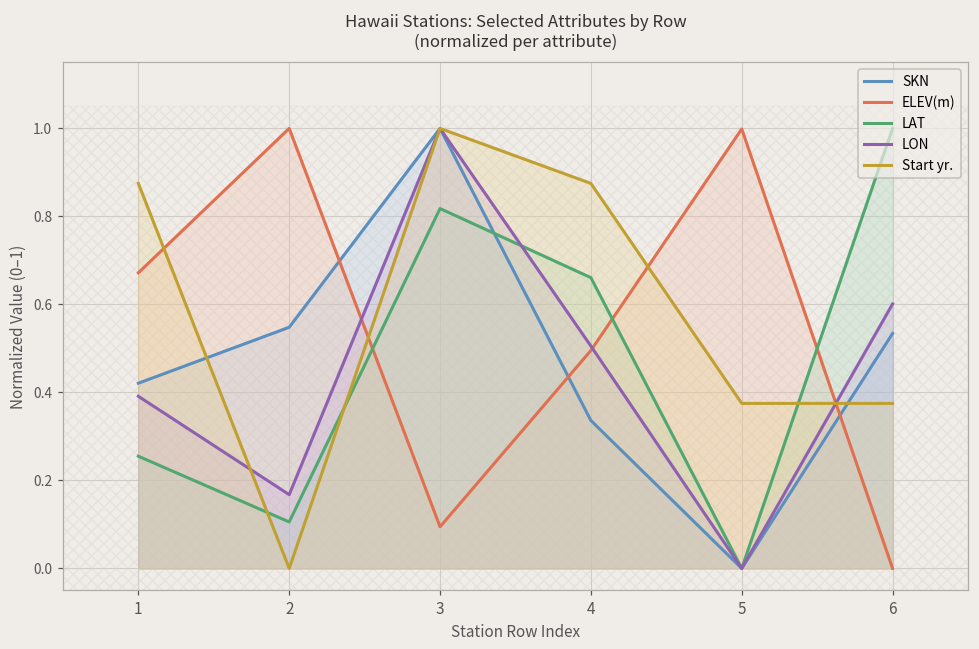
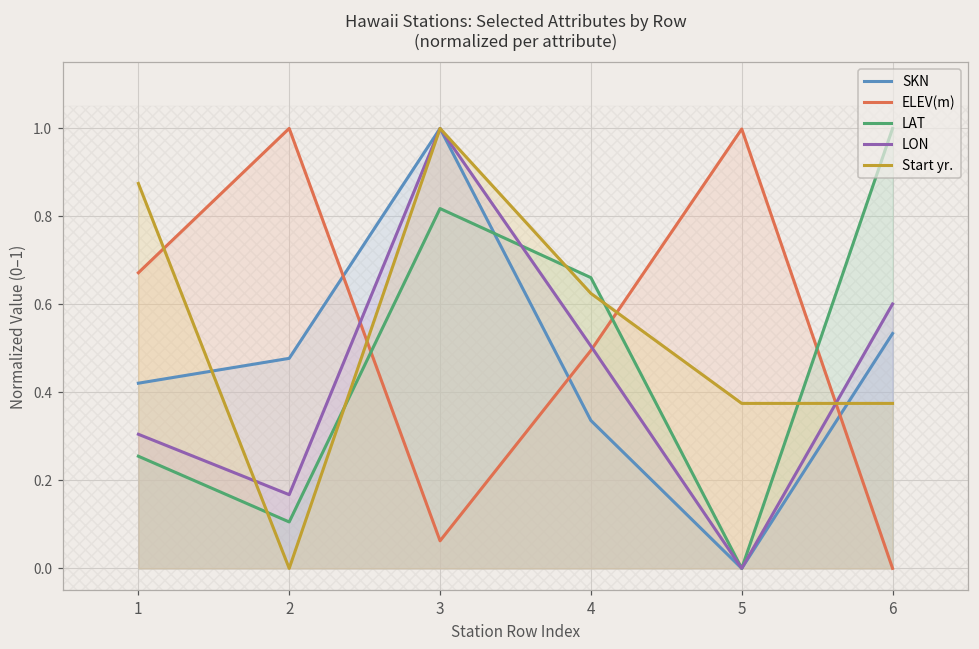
  {
    "SKN": {
      "1": 0.42,
-     "2": 0.55,
+     "2": 0.48,
      "4": 0.34,
      "6": 0.53
    },
    "ELEV(m)": {
      "1": 0.67,
      "2": 1.00,
-     "3": 0.09,
+     "3": 0.06,
      "4": 0.50,
      "5": 1.00,
      "6": 0.00
    },
    "LAT": {
      "1": 0.25,
      "2": 0.11,
      "3": 0.82,
      "4": 0.66
    },
    "LON": {
-     "1": 0.39,
+     "1": 0.30,
      "2": 0.17,
      "4": 0.51,
      "6": 0.60
    },
    "Start yr.": {
      "1": 0.88,
      "2": 0.00,
-     "4": 0.88,
+     "4": 0.63,
      "5": 0.38,
      "6": 0.38
    }
  }
